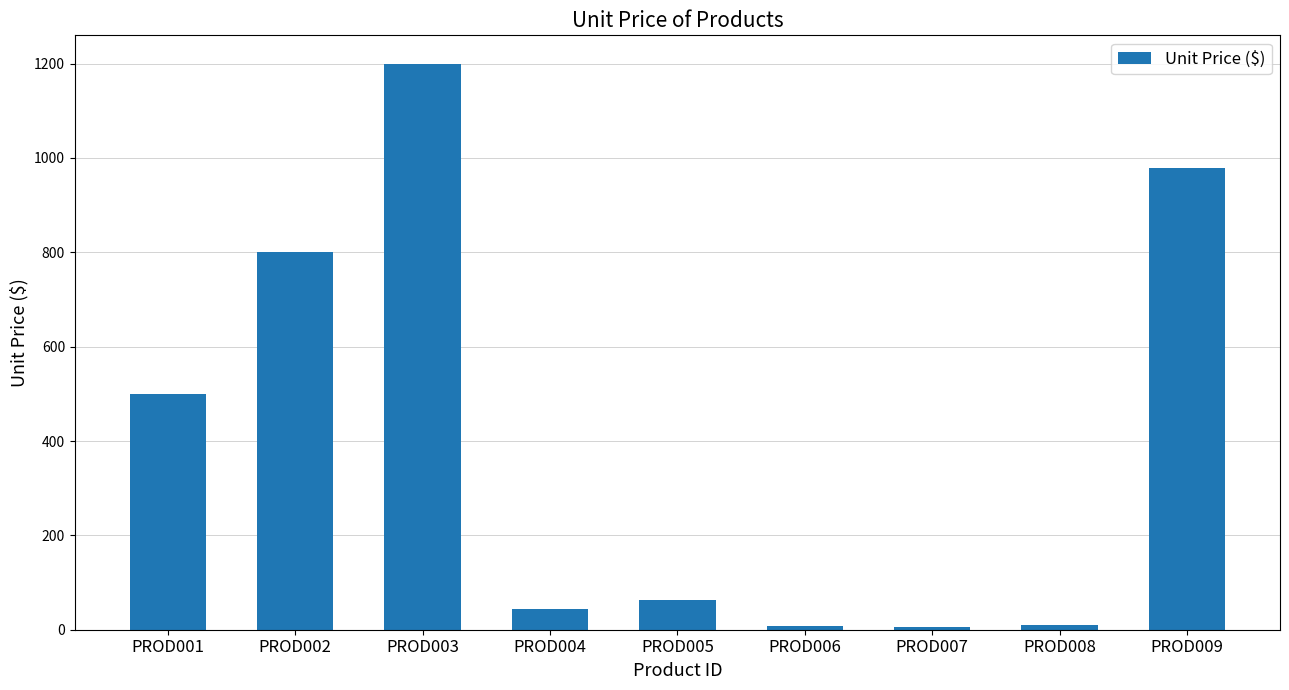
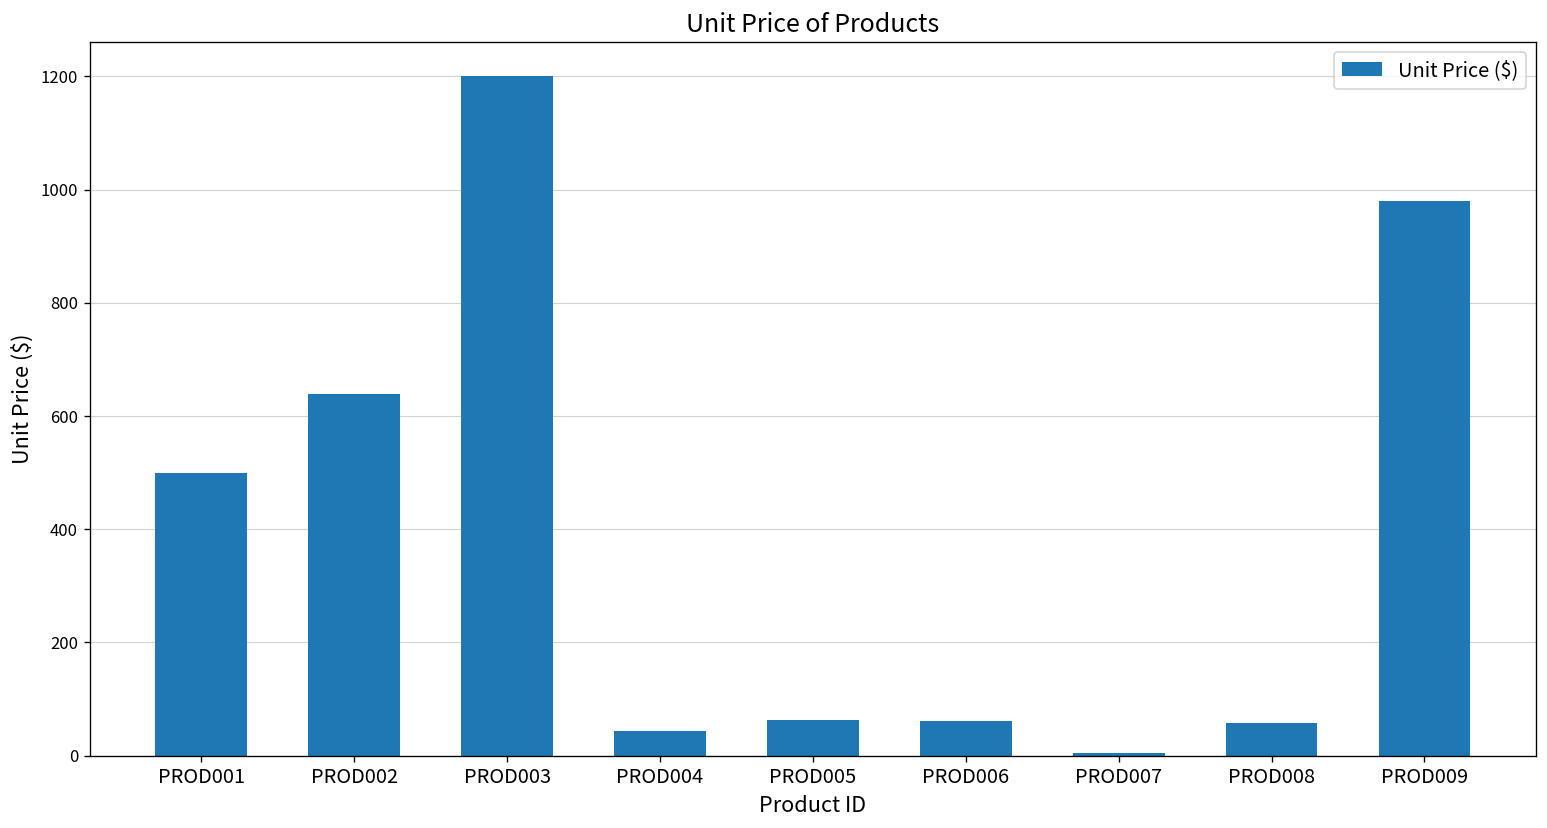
  {
    "PROD001": 500,
-   "PROD002": 800,
+   "PROD002": 640,
    "PROD003": 1200,
    "PROD004": 40,
    "PROD005": 60,
-   "PROD006": 10,
-   "PROD008": 10,
+   "PROD006": 60,
+   "PROD008": 60,
    "PROD009": 980
  }
